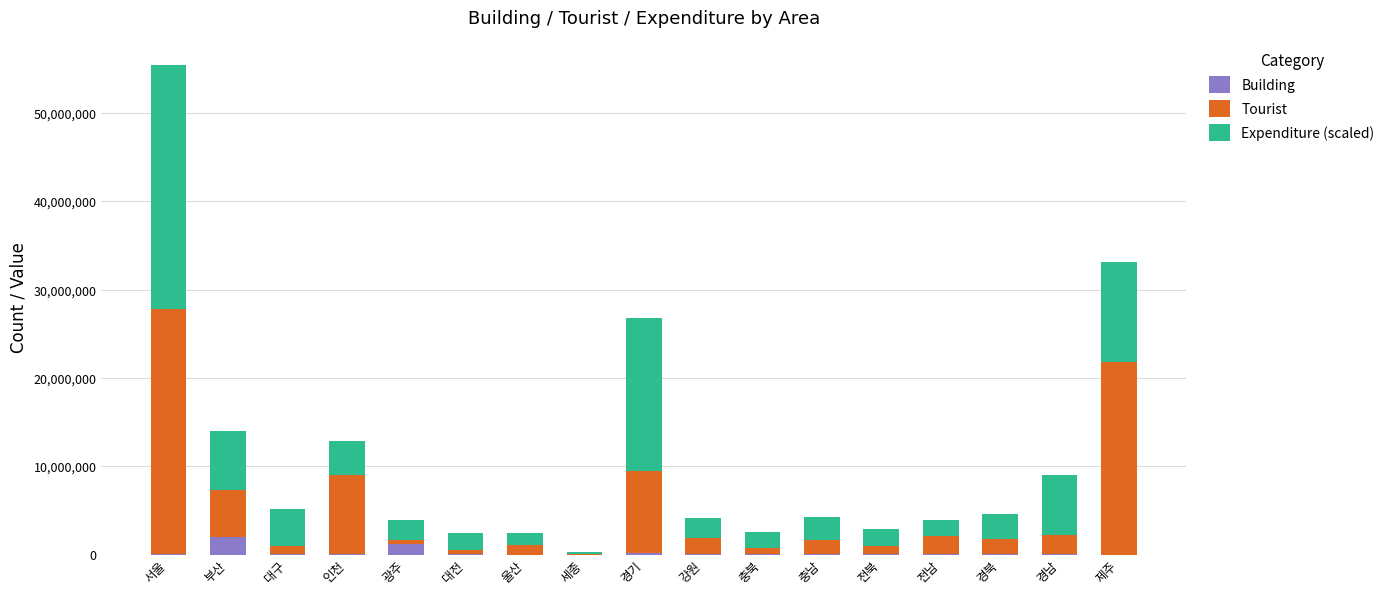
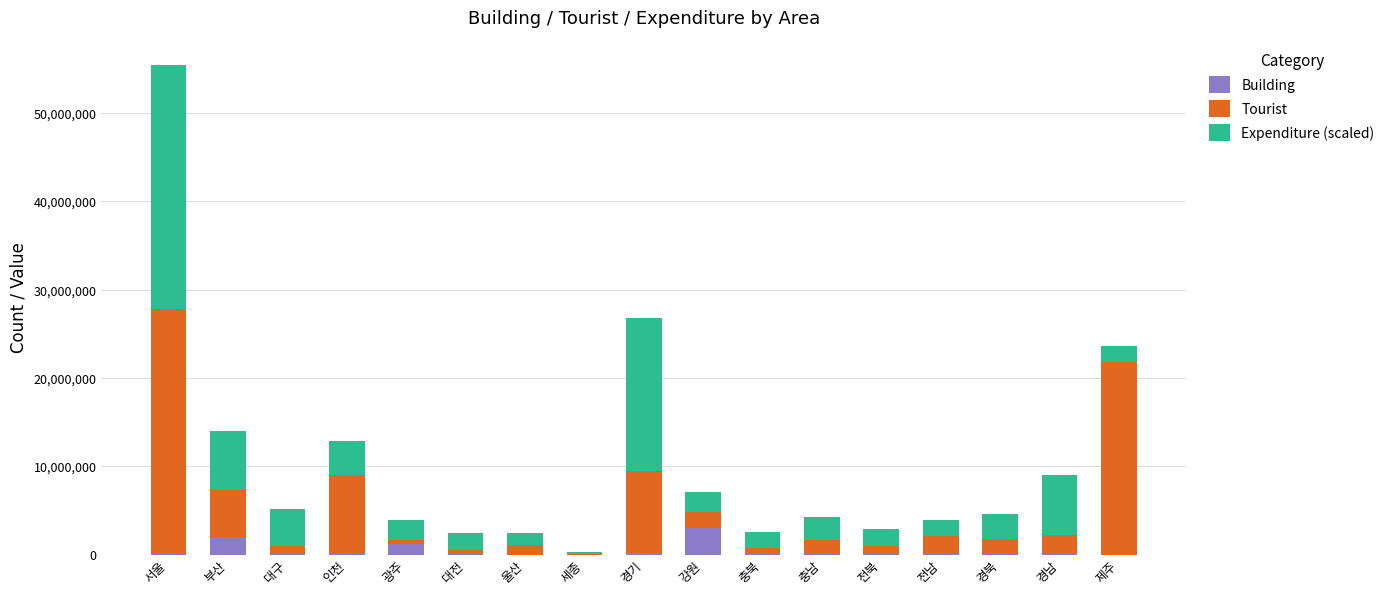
  {
    "Building": {
      "부산": "2,000,000",
      "광주": "1,000,000",
-     "강원": "0"
+     "강원": "3,000,000"
    },
    "Tourist": {
      "서울": "28,000,000",
      "부산": "5,000,000",
      "대구": "1,000,000",
      "인천": "9,000,000",
      "광주": "1,000,000",
      "대전": "0",
      "울산": "1,000,000",
      "경기": "9,000,000",
      "강원": "2,000,000",
      "충북": "1,000,000",
      "충남": "2,000,000",
      "전북": "1,000,000",
      "전남": "2,000,000",
      "경북": "2,000,000",
      "경남": "2,000,000",
      "제주": "22,000,000"
    },
    "Expenditure (scaled)": {
      "서울": "28,000,000",
      "부산": "7,000,000",
      "대구": "4,000,000",
      "인천": "4,000,000",
      "광주": "2,000,000",
      "대전": "2,000,000",
      "울산": "1,000,000",
      "경기": "17,000,000",
      "강원": "2,000,000",
      "충북": "2,000,000",
      "충남": "3,000,000",
      "전북": "2,000,000",
      "전남": "2,000,000",
      "경북": "3,000,000",
      "경남": "7,000,000",
-     "제주": "11,000,000"
+     "제주": "2,000,000"
    }
  }
